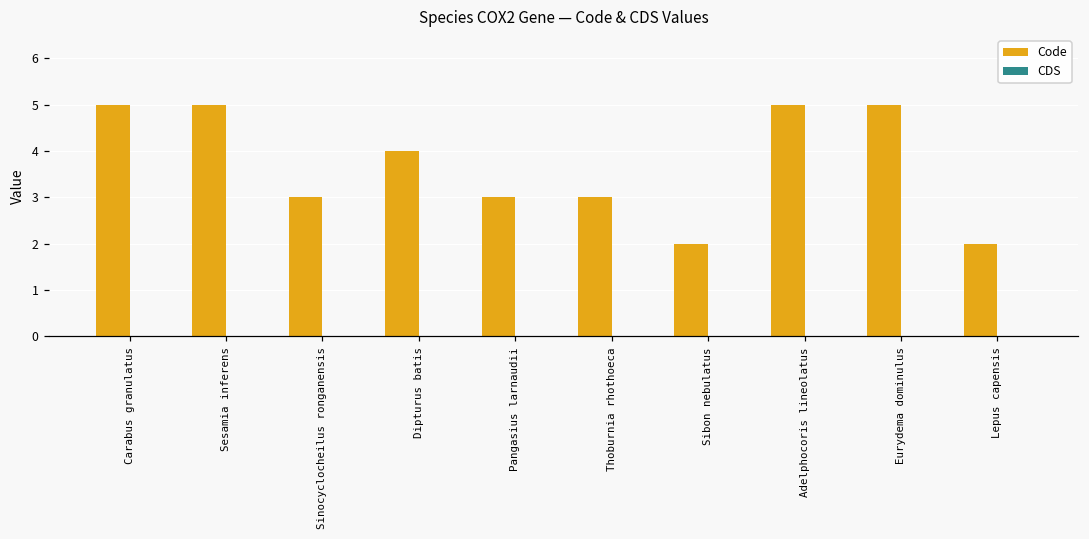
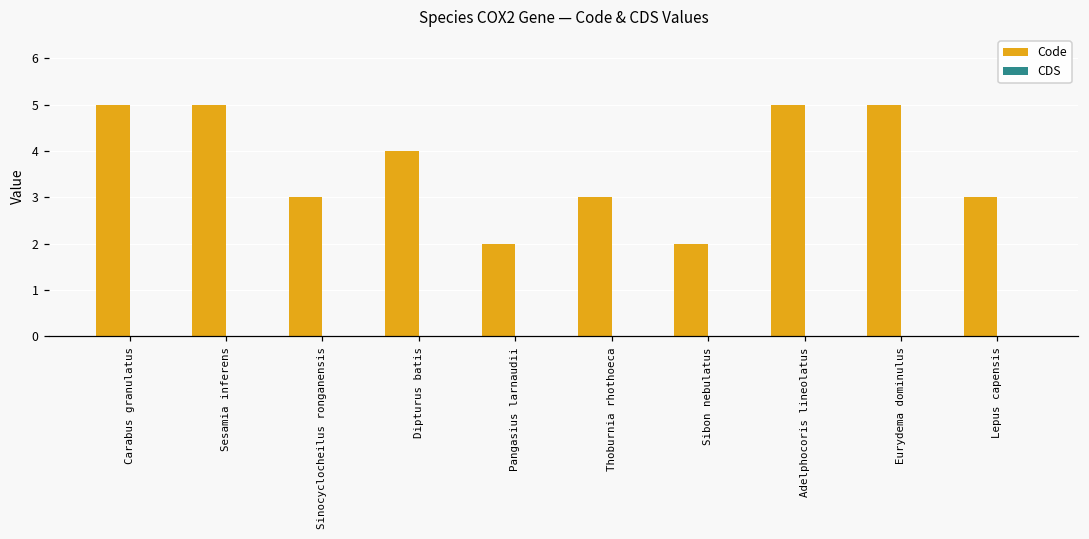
  {
    "Code": {
      "Carabus granulatus": 5,
      "Sesamia inferens": 5,
      "Sinocyclocheilus ronganensis": 3,
      "Dipturus batis": 4,
-     "Pangasius larnaudii": 3,
+     "Pangasius larnaudii": 2,
      "Thoburnia rhothoeca": 3,
      "Sibon nebulatus": 2,
      "Adelphocoris lineolatus": 5,
      "Eurydema dominulus": 5,
-     "Lepus capensis": 2
+     "Lepus capensis": 3
    },
    "CDS": {
      "Carabus granulatus": 0,
      "Sesamia inferens": 0,
      "Sinocyclocheilus ronganensis": 0,
      "Dipturus batis": 0,
      "Pangasius larnaudii": 0,
      "Thoburnia rhothoeca": 0,
      "Sibon nebulatus": 0,
      "Adelphocoris lineolatus": 0,
      "Eurydema dominulus": 0,
      "Lepus capensis": 0
    }
  }
